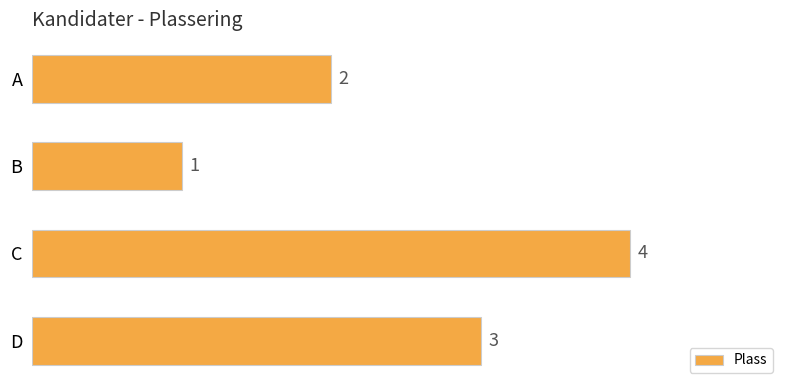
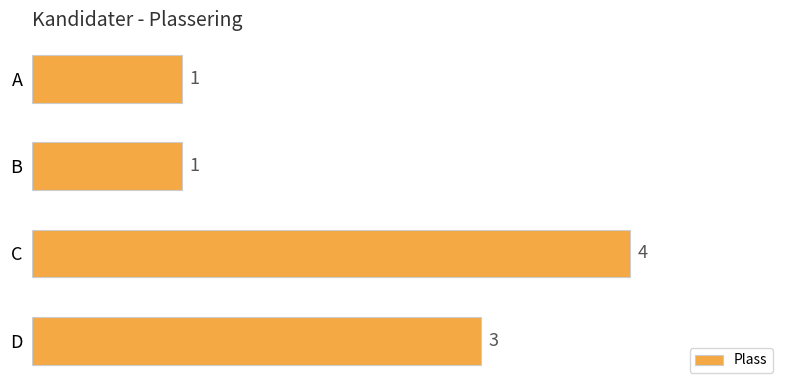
  {
-   "A": 2,
+   "A": 1,
    "B": 1,
    "C": 4,
    "D": 3
  }
